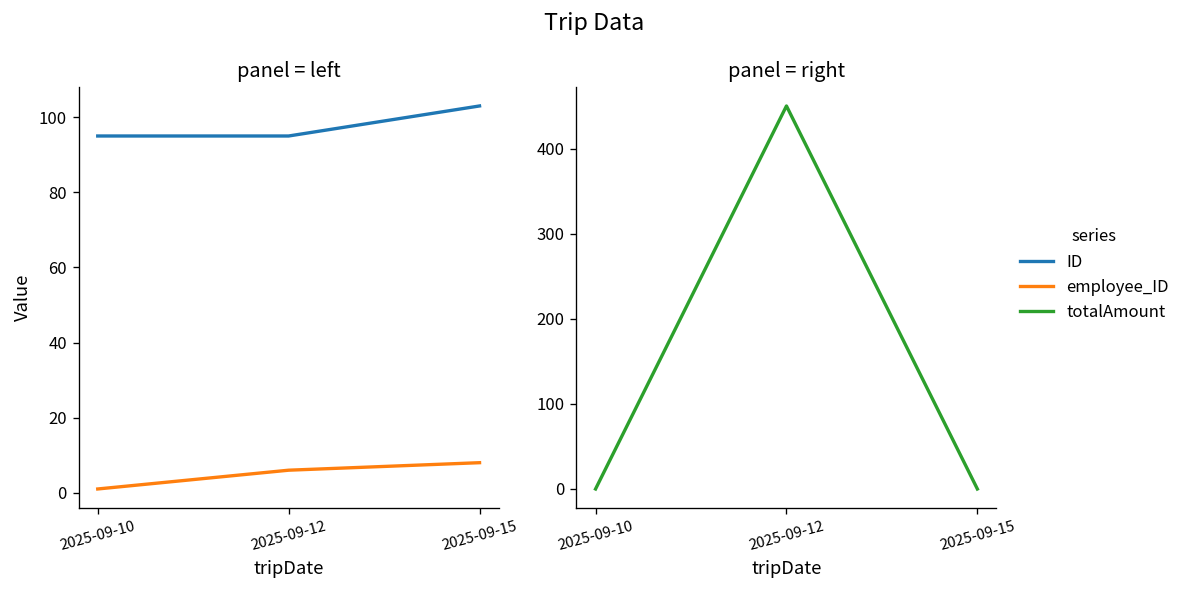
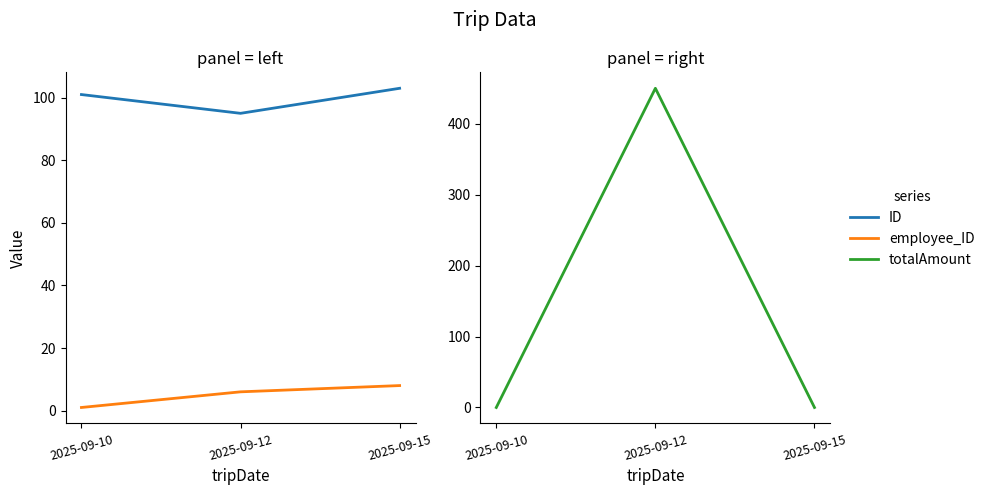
  {
    "panel = left": {
      "ID": {
-       "2025-09-10": 95,
+       "2025-09-10": 101,
        "2025-09-12": 95,
        "2025-09-15": 103
      },
      "employee_ID": {
        "2025-09-10": 1,
        "2025-09-12": 6,
        "2025-09-15": 8
      }
    },
    "panel = right": {
      "2025-09-10": 0,
      "2025-09-12": 450,
      "2025-09-15": 0
    }
  }
